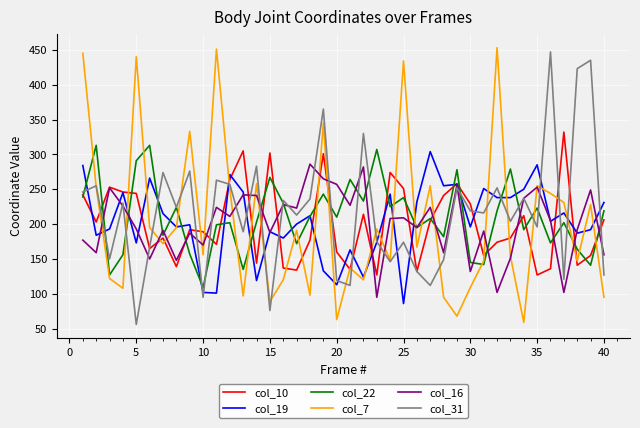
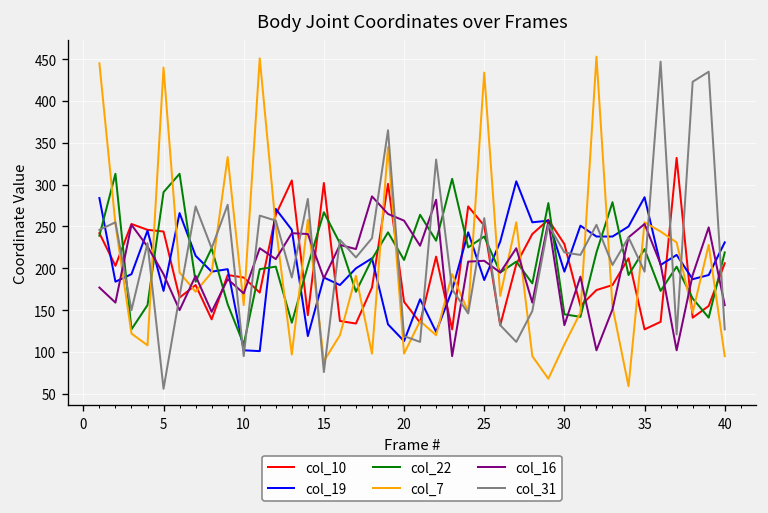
  {
    "col_10": {
      "5": 240,
      "10": 190,
      "15": 300,
      "20": 160,
      "25": 250,
      "30": 230,
      "35": 130,
      "40": 210
    },
    "col_19": {
      "5": 170,
      "10": 100,
      "20": 110,
-     "25": 90,
+     "25": 190,
      "30": 200,
      "35": 290,
      "40": 230
    },
    "col_22": {
      "5": 290,
      "10": 110,
      "15": 270,
      "20": 210,
      "25": 240,
      "30": 150,
      "35": 220,
      "40": 220
    },
    "col_7": {
      "5": 440,
      "10": 160,
      "15": 90,
-     "20": 60,
+     "20": 100,
      "25": 430,
      "30": 110,
      "40": 100
    },
    "col_16": {
      "5": 190,
      "10": 170,
      "20": 260,
      "25": 210,
      "30": 130,
      "40": 160
    },
    "col_31": {
      "5": 60,
      "10": 100,
      "15": 80,
      "20": 120,
-     "25": 170,
+     "25": 260,
      "30": 220,
      "35": 200,
      "40": 130
    }
  }
